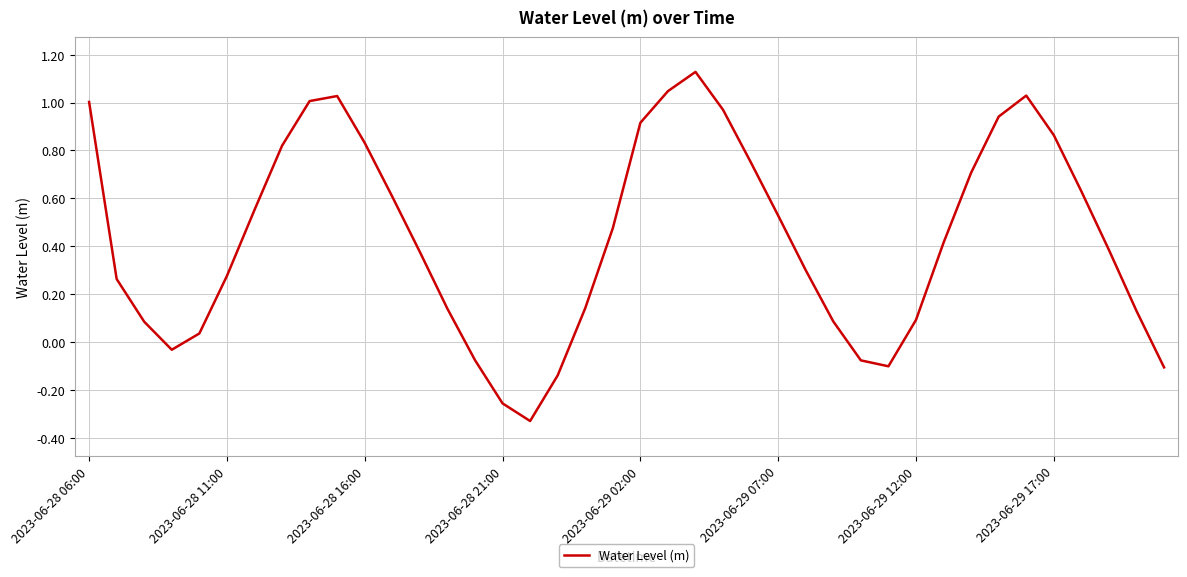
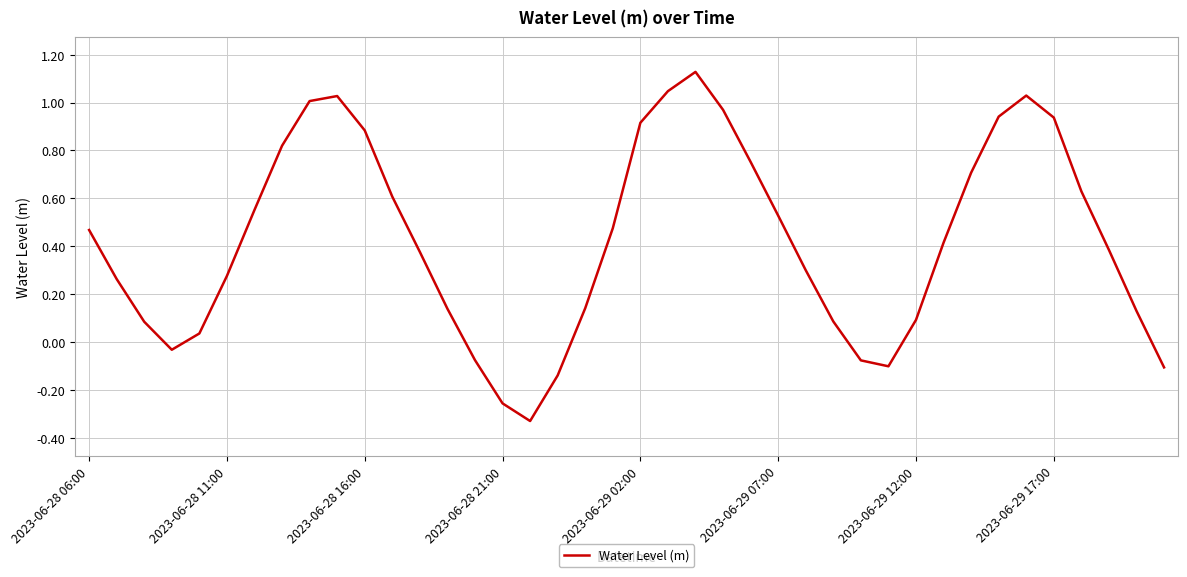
  {
-   "2023-06-28 06:00": 1.00,
+   "2023-06-28 06:00": 0.47,
    "2023-06-28 11:00": 0.28,
-   "2023-06-28 16:00": 0.83,
+   "2023-06-28 16:00": 0.88,
    "2023-06-28 21:00": -0.26,
    "2023-06-29 02:00": 0.92,
    "2023-06-29 07:00": 0.53,
    "2023-06-29 12:00": 0.09,
-   "2023-06-29 17:00": 0.86
+   "2023-06-29 17:00": 0.94
  }
